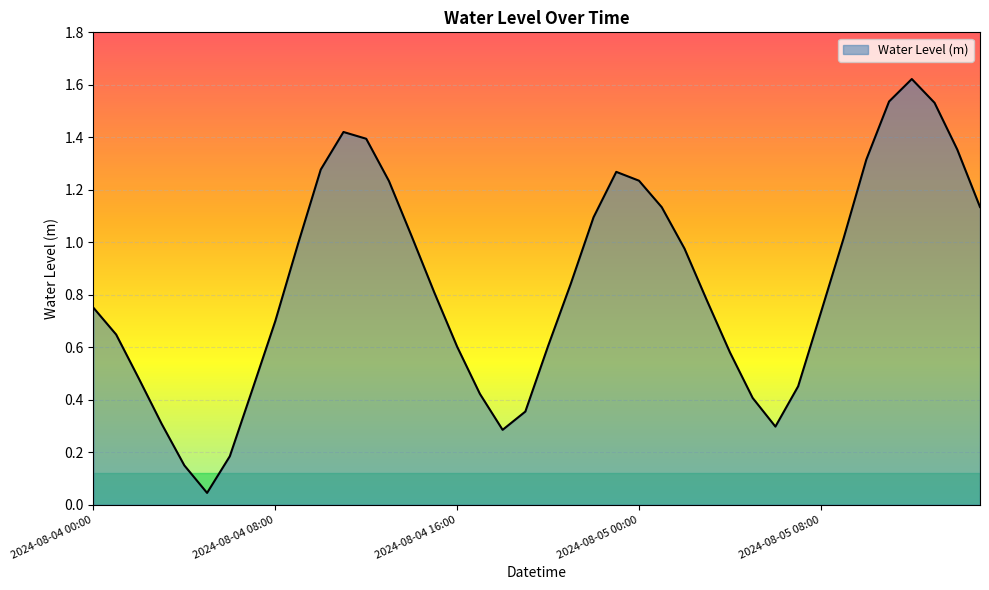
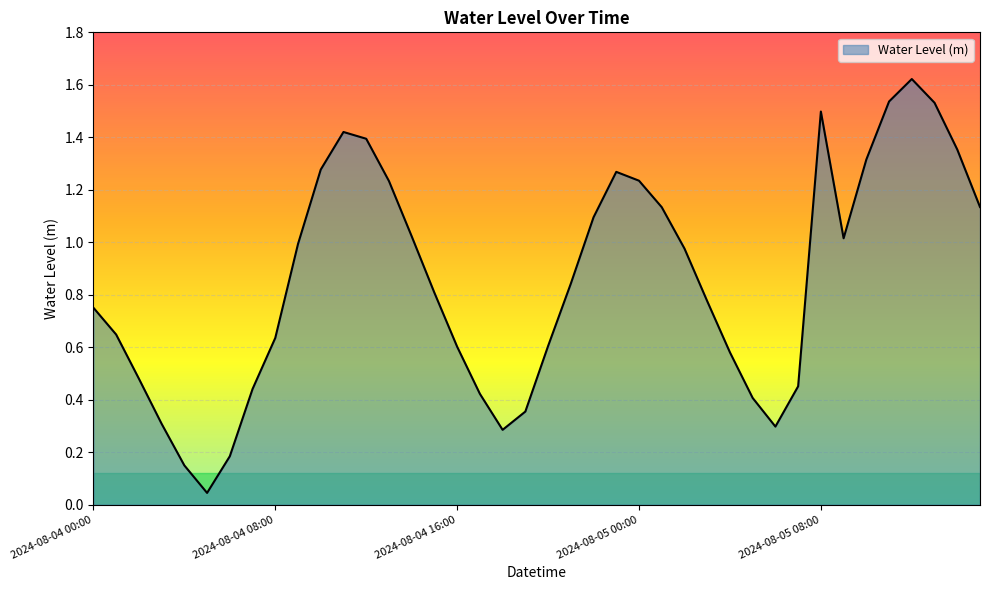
  {
    "2024-08-04 00:00": 0.75,
-   "2024-08-04 08:00": 0.70,
+   "2024-08-04 08:00": 0.64,
    "2024-08-04 16:00": 0.60,
    "2024-08-05 00:00": 1.23,
-   "2024-08-05 08:00": 0.73
+   "2024-08-05 08:00": 1.50
  }
